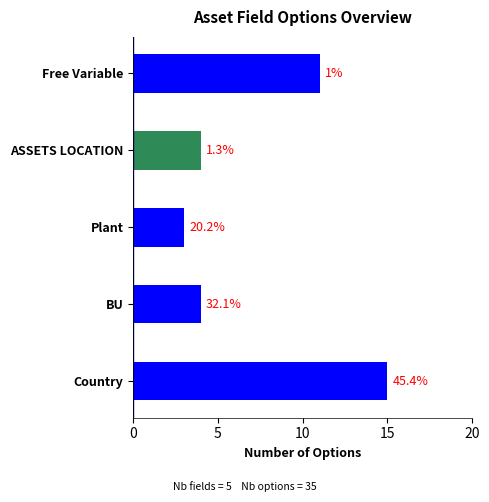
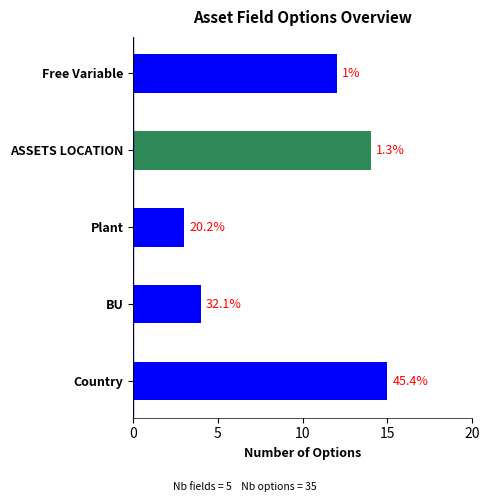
  {
-   "Free Variable": 11,
-   "ASSETS LOCATION": 4
+   "Free Variable": 12,
+   "ASSETS LOCATION": 14
  }
